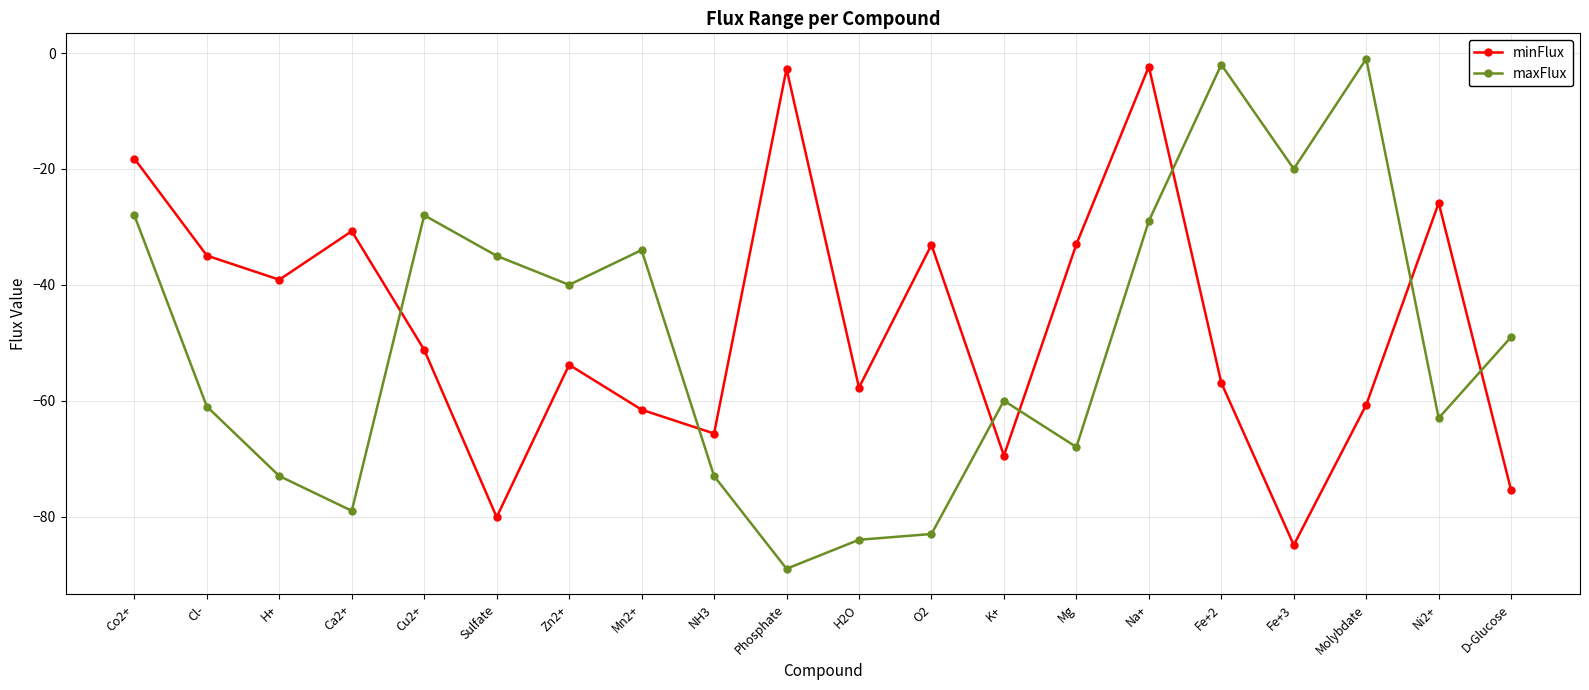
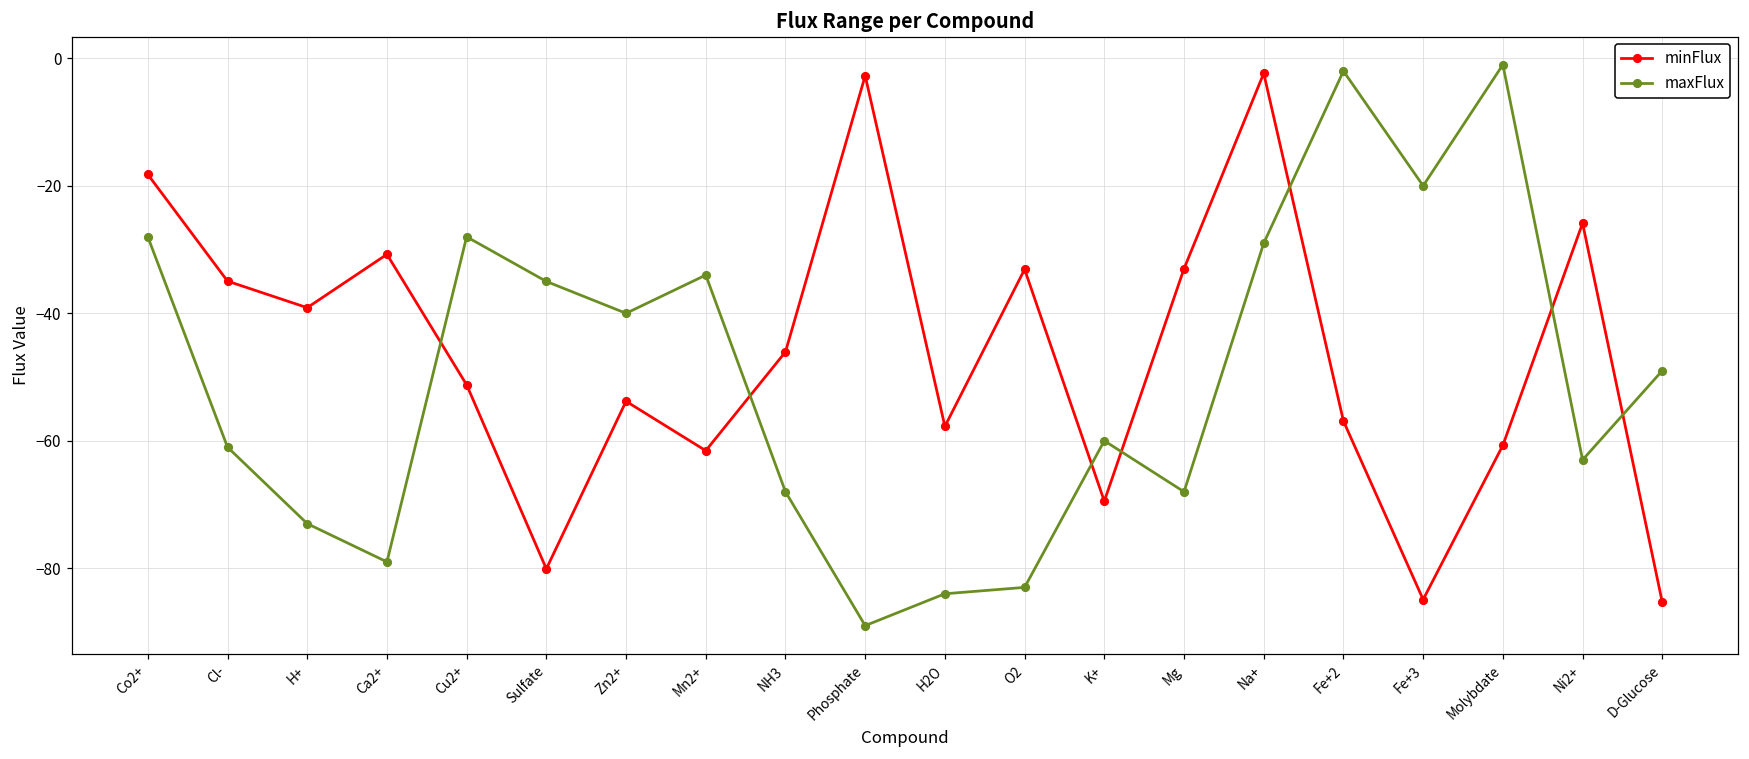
  {
    "minFlux": {
      "Co2+": -18,
      "Cl-": -35,
      "H+": -39,
      "Ca2+": -31,
      "Cu2+": -51,
      "Sulfate": -80,
      "Zn2+": -54,
      "Mn2+": -62,
-     "NH3": -66,
+     "NH3": -46,
      "Phosphate": -3,
      "H2O": -58,
      "O2": -33,
      "K+": -69,
      "Mg": -33,
      "Na+": -2,
      "Fe+2": -57,
      "Fe+3": -85,
      "Molybdate": -61,
      "Ni2+": -26,
-     "D-Glucose": -75
+     "D-Glucose": -85
    },
    "maxFlux": {
      "Co2+": -28,
      "Cl-": -61,
      "H+": -73,
      "Ca2+": -79,
      "Cu2+": -28,
      "Sulfate": -35,
      "Zn2+": -40,
      "Mn2+": -34,
-     "NH3": -73,
+     "NH3": -68,
      "Phosphate": -89,
      "H2O": -84,
      "O2": -83,
      "K+": -60,
      "Mg": -68,
      "Na+": -29,
      "Fe+2": -2,
      "Fe+3": -20,
      "Molybdate": -1,
      "Ni2+": -63,
      "D-Glucose": -49
    }
  }
